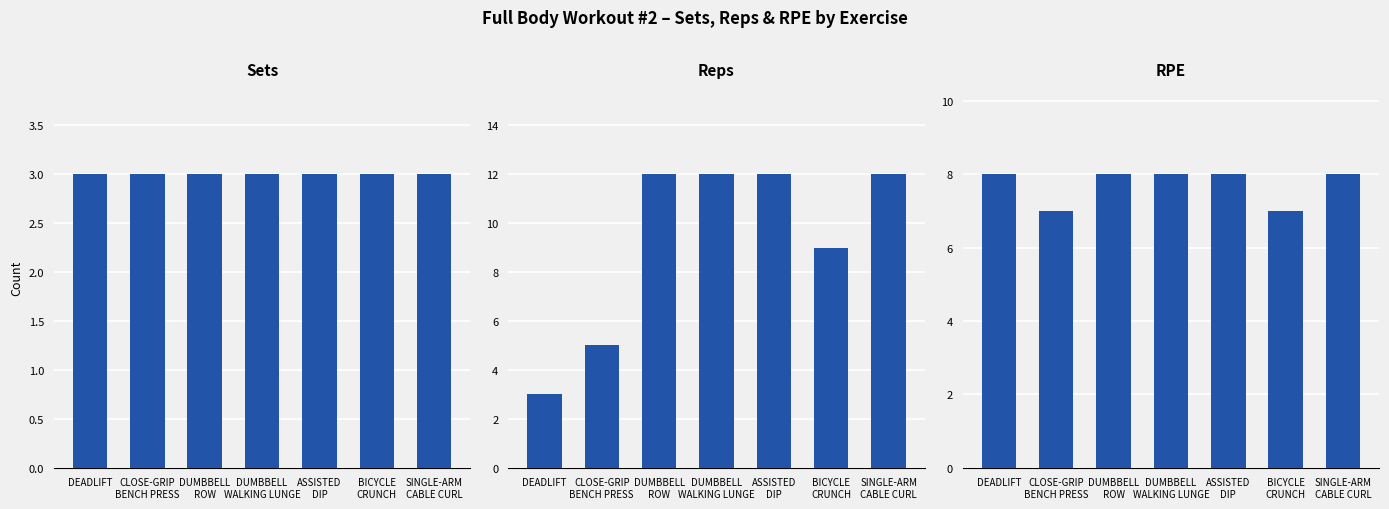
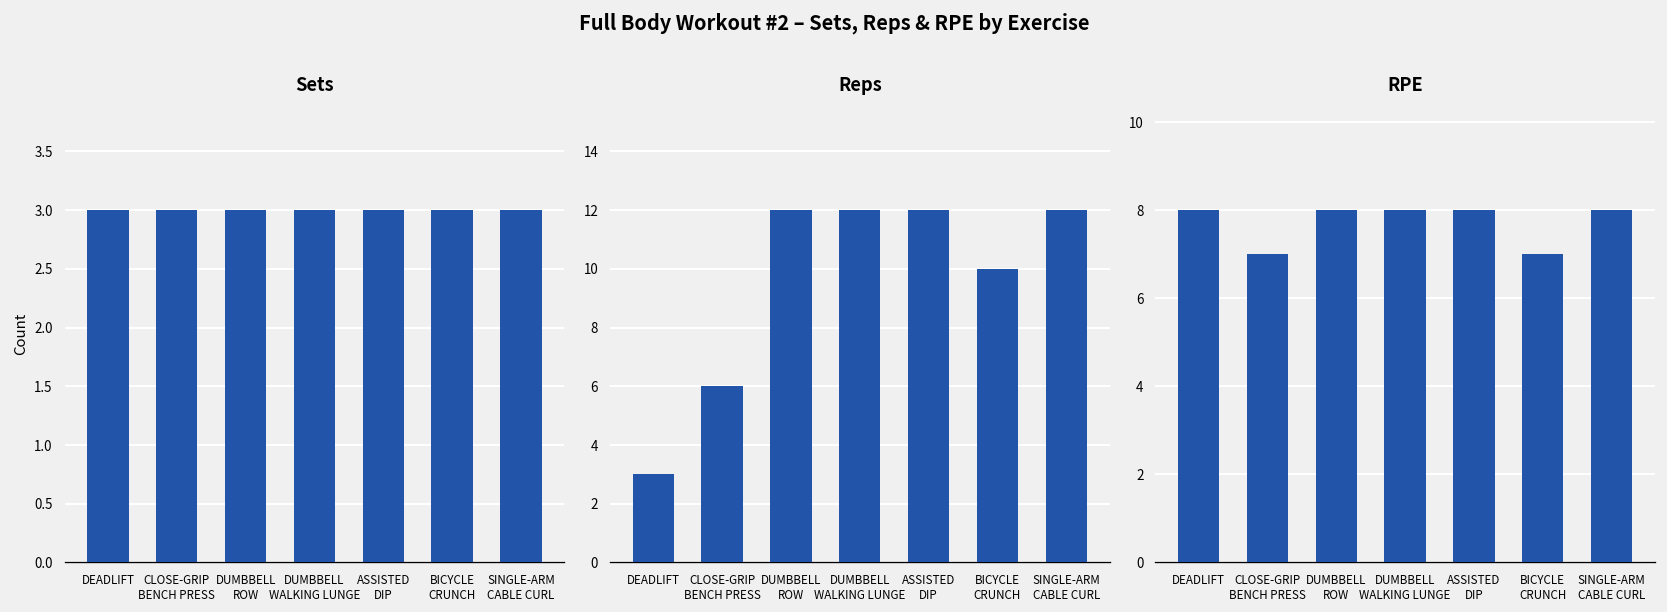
  {
    "Sets": {
      "DEADLIFT": 3.0,
      "CLOSE-GRIP BENCH PRESS": 3.0,
      "DUMBBELL ROW": 3.0,
      "DUMBBELL WALKING LUNGE": 3.0,
      "ASSISTED DIP": 3.0,
      "BICYCLE CRUNCH": 3.0,
      "SINGLE-ARM CABLE CURL": 3.0
    },
    "Reps": {
      "DEADLIFT": 3,
-     "CLOSE-GRIP BENCH PRESS": 5,
+     "CLOSE-GRIP BENCH PRESS": 6,
      "DUMBBELL ROW": 12,
      "DUMBBELL WALKING LUNGE": 12,
      "ASSISTED DIP": 12,
-     "BICYCLE CRUNCH": 9,
+     "BICYCLE CRUNCH": 10,
      "SINGLE-ARM CABLE CURL": 12
    },
    "RPE": {
      "DEADLIFT": 8.0,
      "CLOSE-GRIP BENCH PRESS": 7.0,
      "DUMBBELL ROW": 8.0,
      "DUMBBELL WALKING LUNGE": 8.0,
      "ASSISTED DIP": 8.0,
      "BICYCLE CRUNCH": 7.0,
      "SINGLE-ARM CABLE CURL": 8.0
    }
  }
